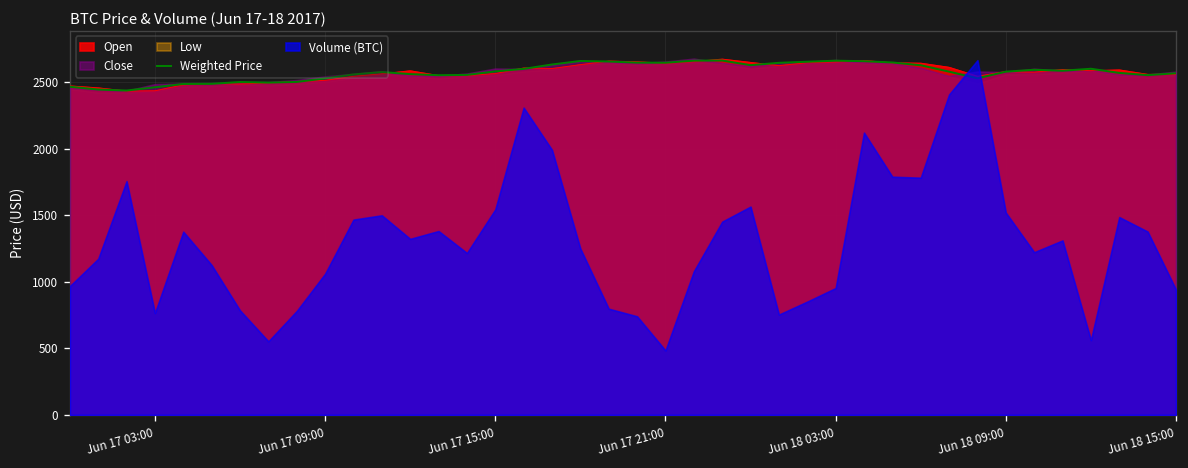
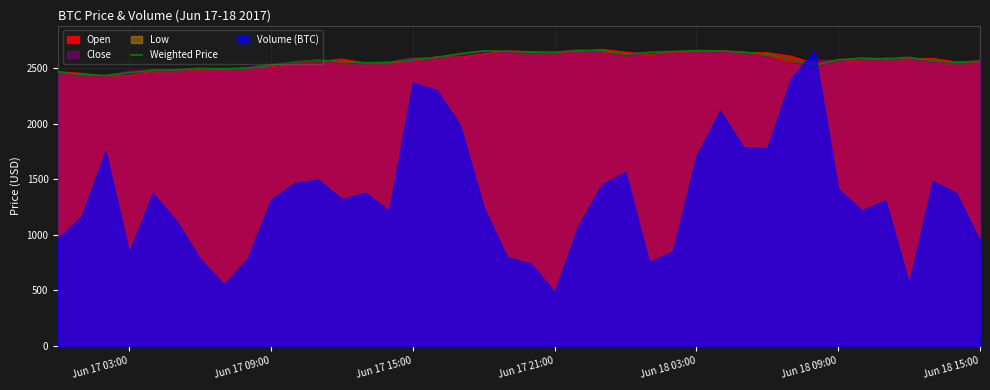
  {
    "Weighted Price": {
      "Jun 17 03:00": 2460
    },
    "Close": {
      "Jun 17 03:00": 2480
    },
    "Volume (BTC)": {
-     "Jun 17 03:00": 770,
-     "Jun 17 09:00": 1060,
-     "Jun 17 15:00": 1540,
+     "Jun 17 03:00": 840,
+     "Jun 17 09:00": 1320,
+     "Jun 17 15:00": 2370,
      "Jun 17 21:00": 480,
-     "Jun 18 03:00": 950,
-     "Jun 18 09:00": 1520,
+     "Jun 18 03:00": 1710,
+     "Jun 18 09:00": 1410,
      "Jun 18 15:00": 940
    }
  }
